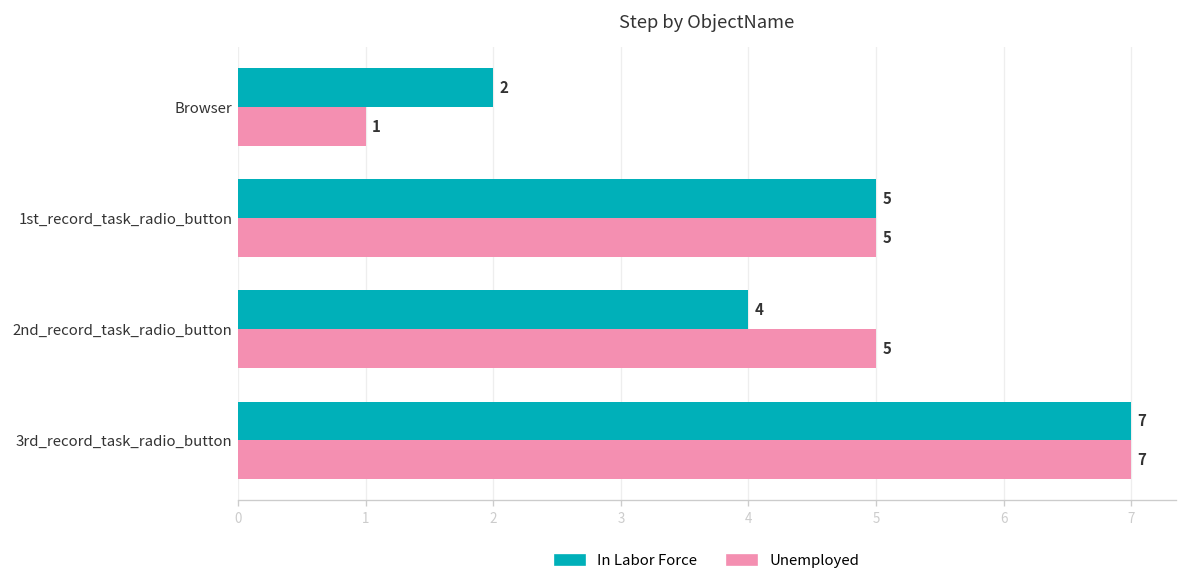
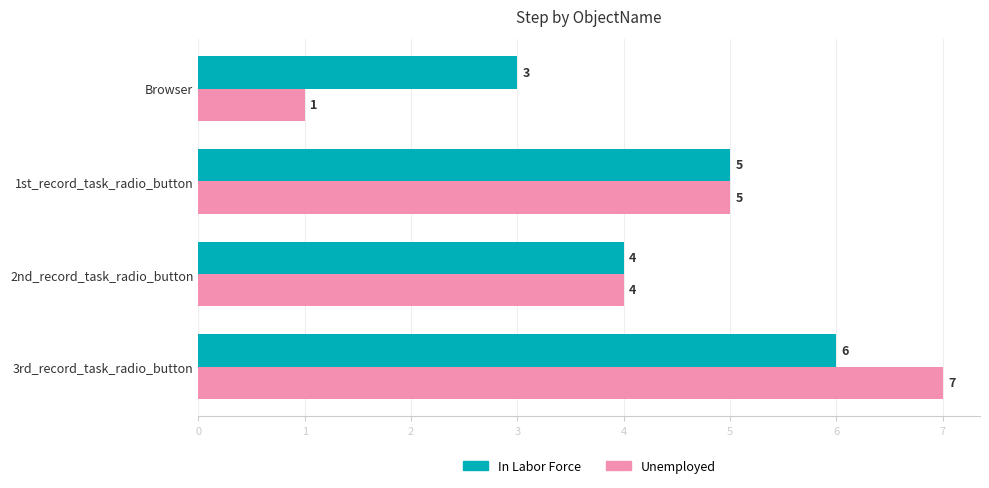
  {
    "In Labor Force": {
-     "Browser": 2,
+     "Browser": 3,
      "1st_record_task_radio_button": 5,
      "2nd_record_task_radio_button": 4,
-     "3rd_record_task_radio_button": 7
+     "3rd_record_task_radio_button": 6
    },
    "Unemployed": {
      "Browser": 1,
      "1st_record_task_radio_button": 5,
-     "2nd_record_task_radio_button": 5,
+     "2nd_record_task_radio_button": 4,
      "3rd_record_task_radio_button": 7
    }
  }
